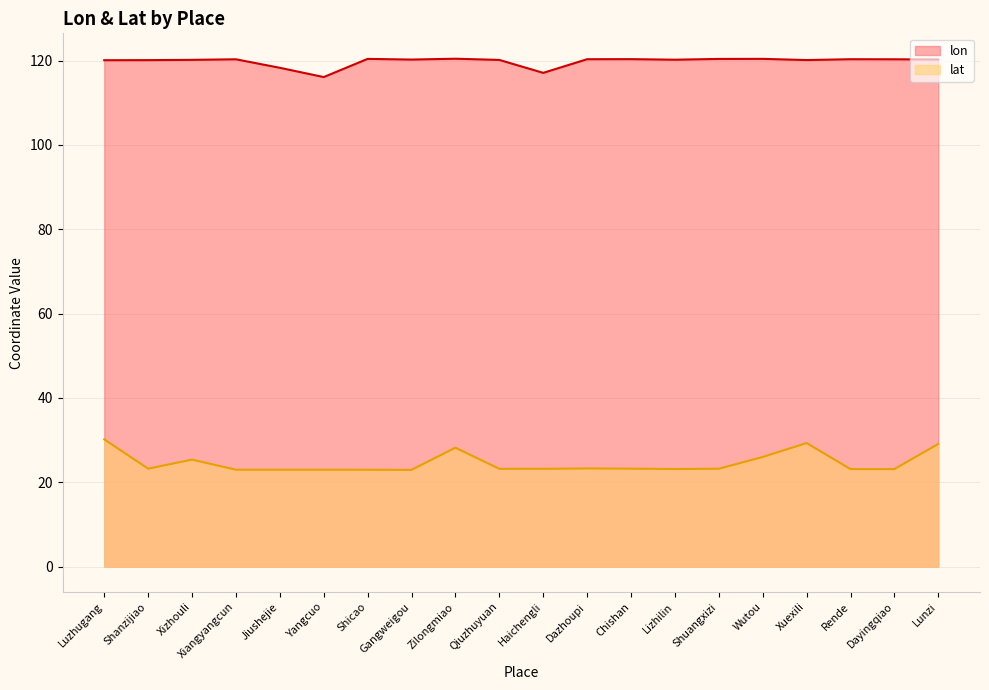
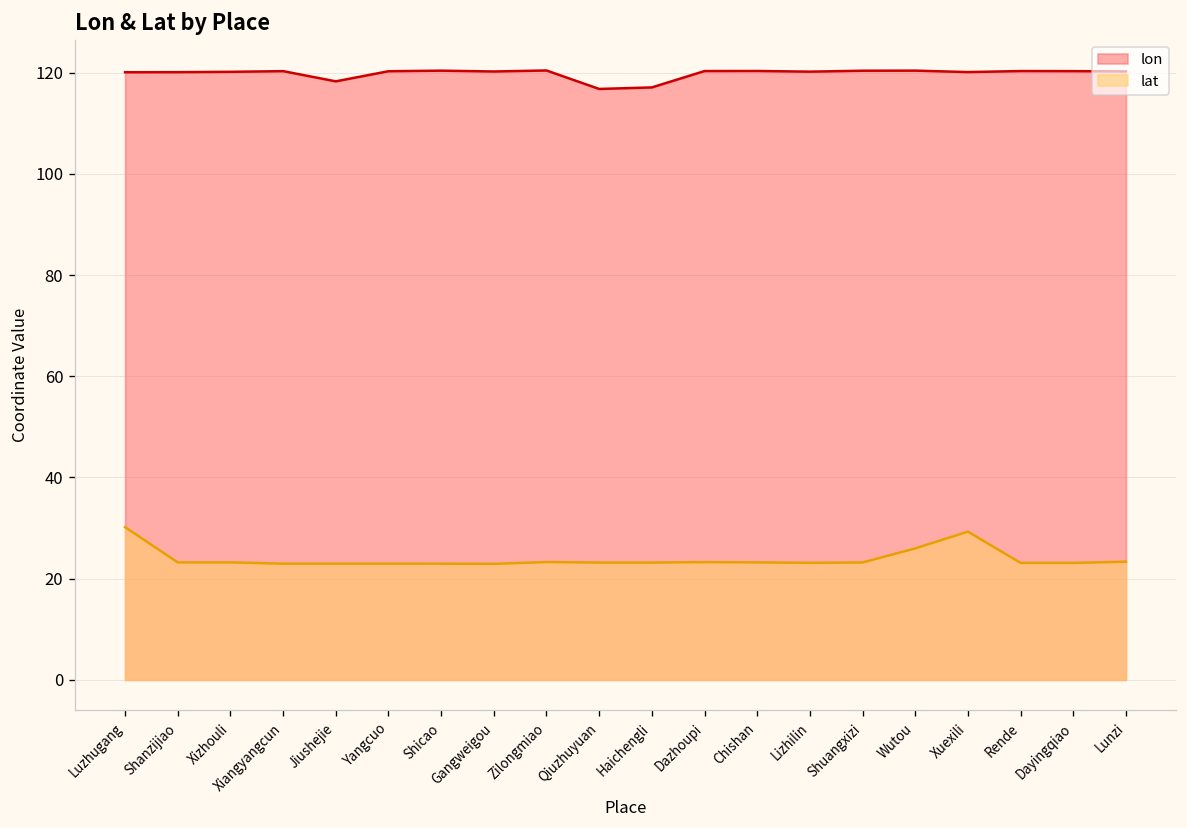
  {
    "lon": {
      "Luzhugang": 120,
      "Shanzijiao": 120,
      "Xizhouli": 120,
      "Xiangyangcun": 120,
      "Jiushejie": 118,
-     "Yangcuo": 116,
+     "Yangcuo": 120,
      "Shicao": 120,
      "Gangweigou": 120,
      "Zilongmiao": 120,
-     "Qiuzhuyuan": 120,
+     "Qiuzhuyuan": 117,
      "Haichengli": 117,
      "Dazhoupi": 120,
      "Chishan": 120,
      "Lizhilin": 120,
      "Shuangxizi": 120,
      "Wutou": 120,
      "Xuexili": 120,
      "Rende": 120,
      "Dayingqiao": 120
    },
    "lat": {
      "Luzhugang": 30,
      "Shanzijiao": 23,
-     "Xizhouli": 25,
+     "Xizhouli": 23,
      "Xiangyangcun": 23,
      "Jiushejie": 23,
      "Yangcuo": 23,
      "Shicao": 23,
      "Gangweigou": 23,
-     "Zilongmiao": 28,
+     "Zilongmiao": 23,
      "Qiuzhuyuan": 23,
      "Haichengli": 23,
      "Dazhoupi": 23,
      "Chishan": 23,
      "Lizhilin": 23,
      "Shuangxizi": 23,
      "Wutou": 26,
      "Xuexili": 29,
      "Rende": 23,
      "Dayingqiao": 23,
-     "Lunzi": 29
+     "Lunzi": 23
    }
  }
